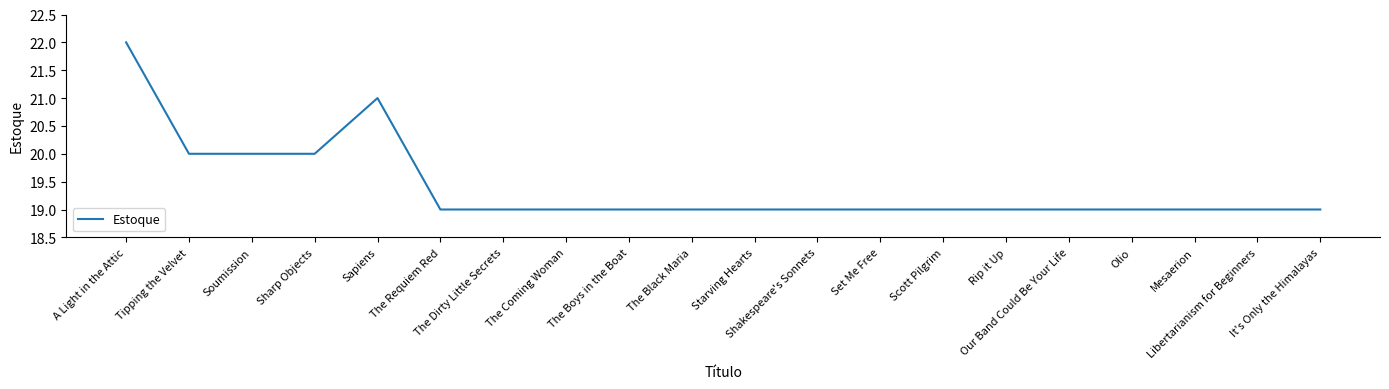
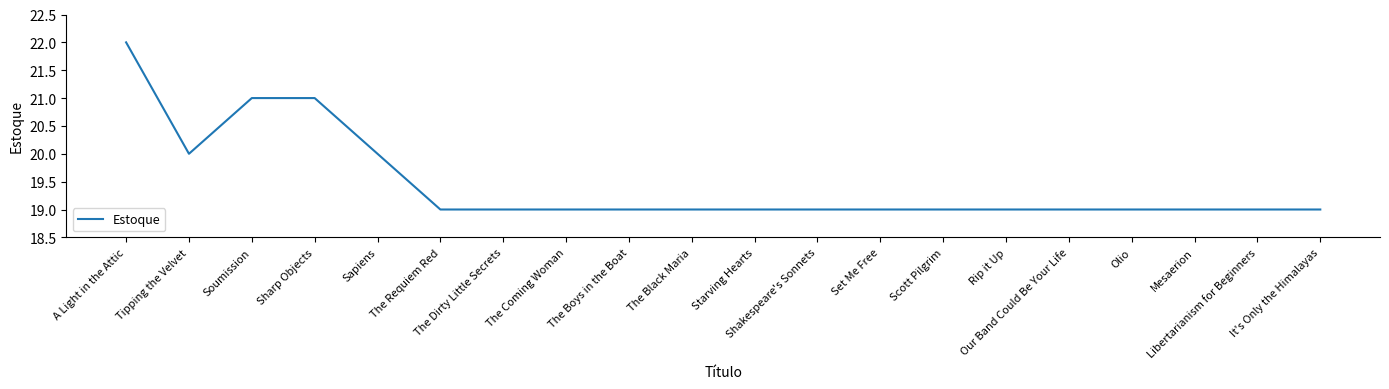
  {
    "A Light in the Attic": 22,
    "Tipping the Velvet": 20,
-   "Soumission": 20,
-   "Sharp Objects": 20,
-   "Sapiens": 21,
+   "Soumission": 21,
+   "Sharp Objects": 21,
+   "Sapiens": 20,
    "The Requiem Red": 19,
    "The Dirty Little Secrets": 19,
    "The Coming Woman": 19,
    "The Boys in the Boat": 19,
    "The Black Maria": 19,
    "Starving Hearts": 19,
    "Shakespeare's Sonnets": 19,
    "Set Me Free": 19,
    "Scott Pilgrim": 19,
    "Rip it Up": 19,
    "Our Band Could Be Your Life": 19,
    "Olio": 19,
    "Mesaerion": 19,
    "Libertarianism for Beginners": 19,
    "It's Only the Himalayas": 19
  }
